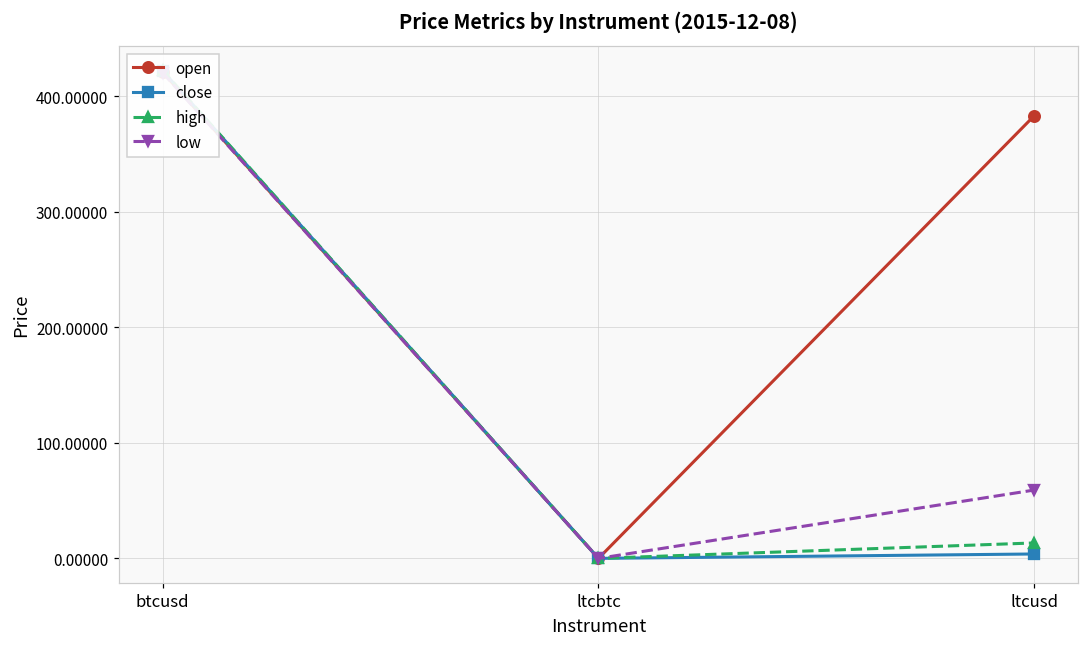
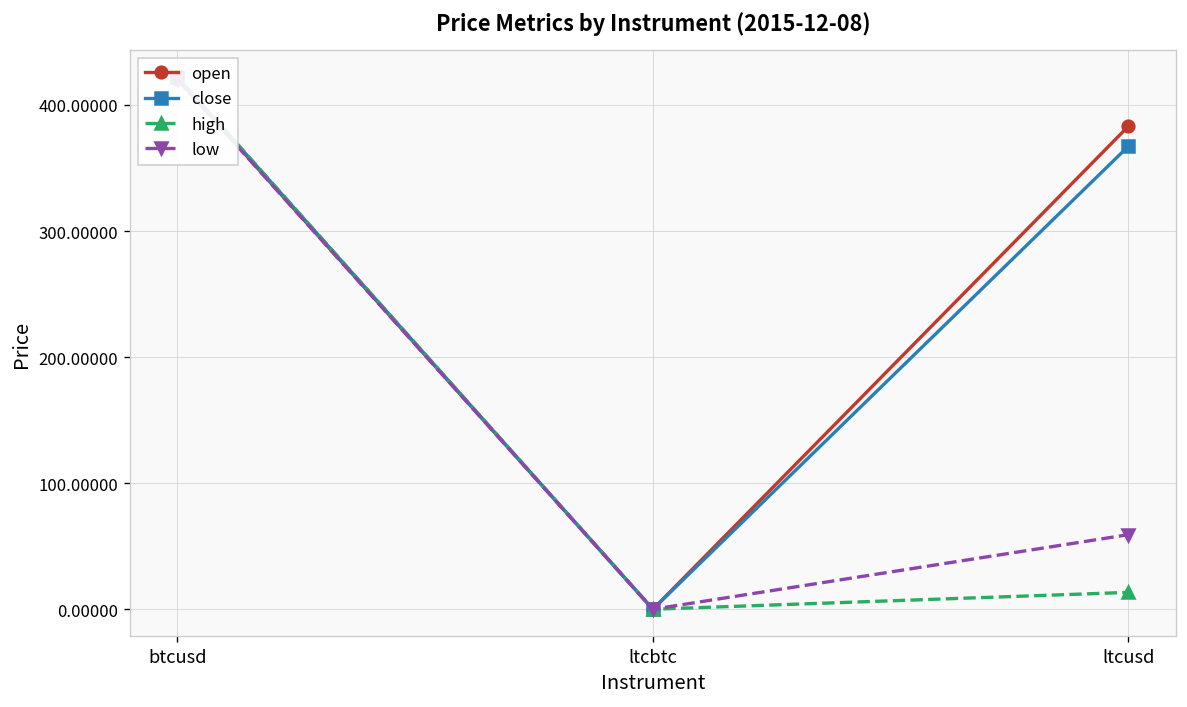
  {
    "open": {
      "ltcusd": 383
    },
    "close": {
-     "ltcusd": 4
+     "ltcusd": 367
    },
    "high": {
      "ltcusd": 13
    },
    "low": {
      "ltcusd": 59
    }
  }
